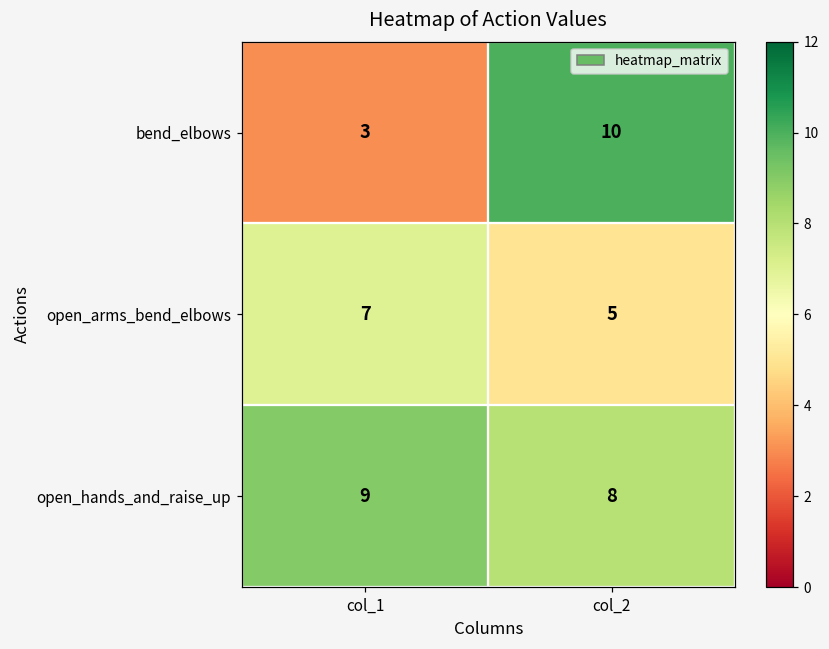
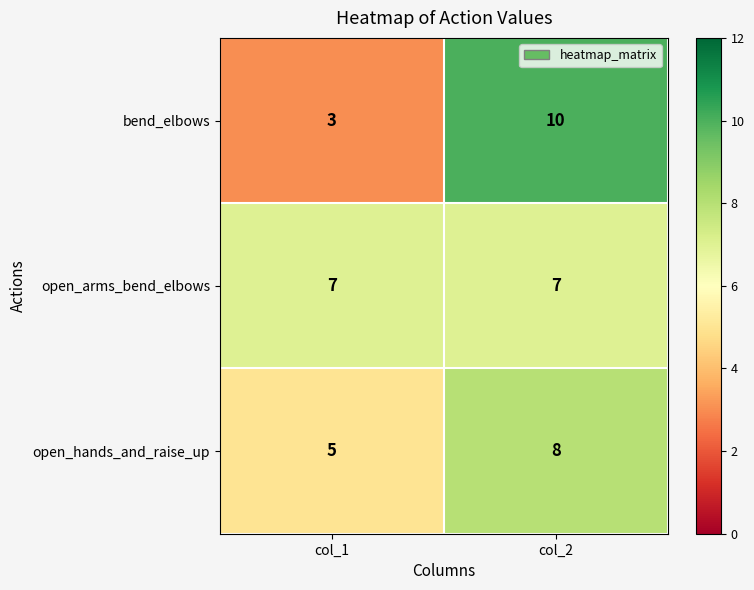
  {
    "bend_elbows": {
      "col_1": 3,
      "col_2": 10
    },
    "open_arms_bend_elbows": {
      "col_1": 7,
-     "col_2": 5
+     "col_2": 7
    },
    "open_hands_and_raise_up": {
-     "col_1": 9,
+     "col_1": 5,
      "col_2": 8
    }
  }
